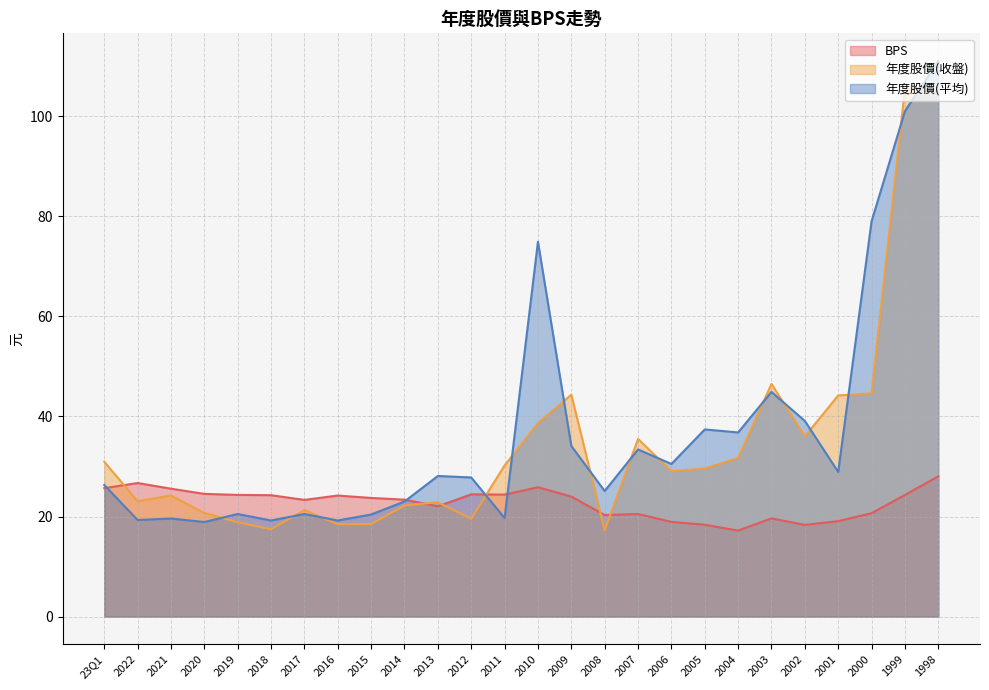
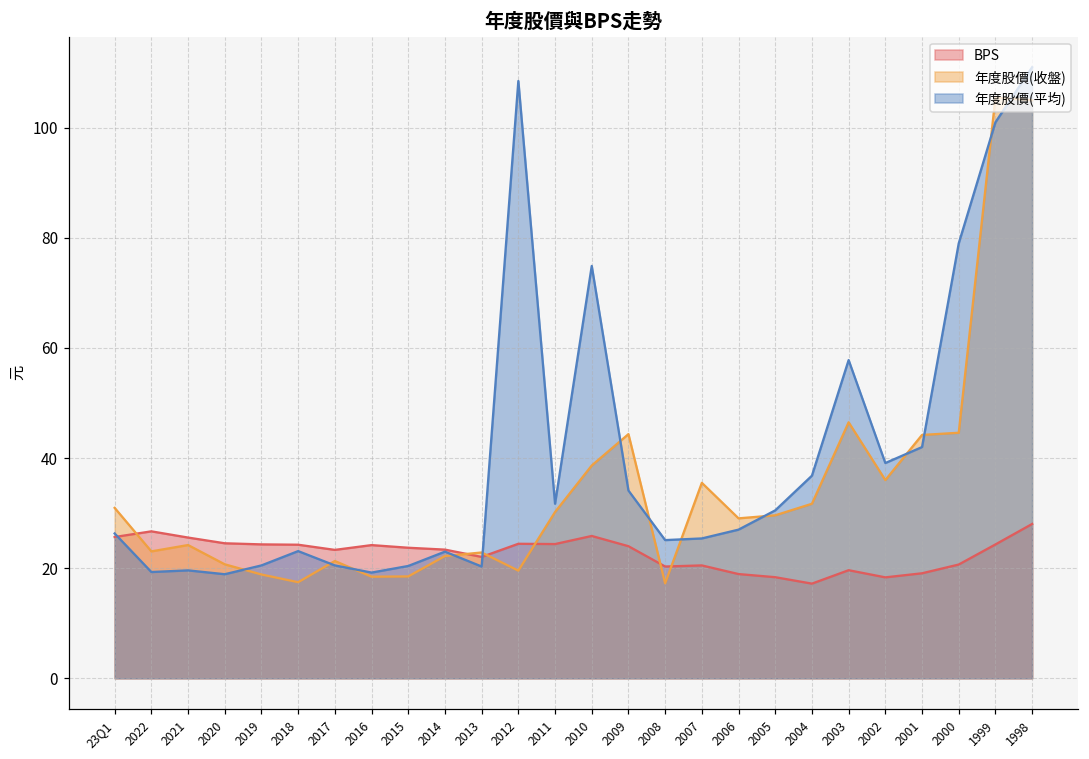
  {
    "年度股價(平均)": {
      "23Q1": 26,
      "2022": 19,
      "2021": 20,
      "2020": 19,
      "2019": 21,
-     "2018": 19,
+     "2018": 23,
      "2017": 21,
      "2016": 19,
      "2015": 20,
-     "2013": 28,
-     "2012": 28,
-     "2011": 20,
+     "2013": 20,
+     "2012": 109,
+     "2011": 32,
      "2010": 75,
      "2009": 34,
      "2008": 25,
-     "2007": 33,
-     "2006": 31,
-     "2005": 37,
+     "2007": 25,
+     "2006": 27,
+     "2005": 31,
      "2004": 37,
-     "2003": 45,
+     "2003": 58,
      "2002": 39,
-     "2001": 29,
+     "2001": 42,
      "2000": 79,
      "1999": 101
    }
  }
